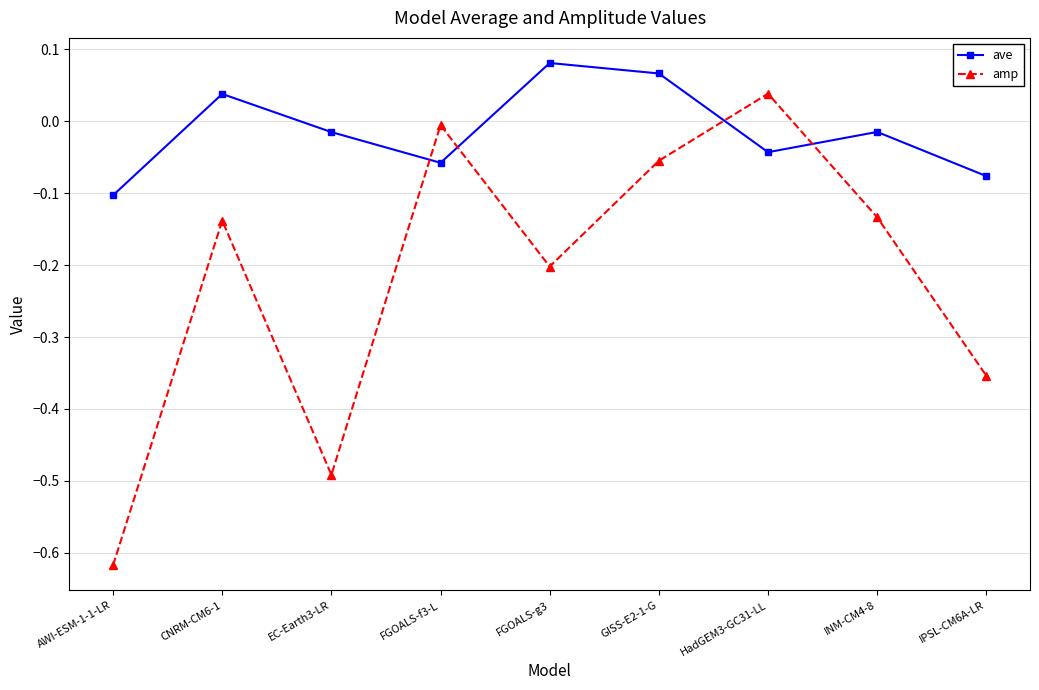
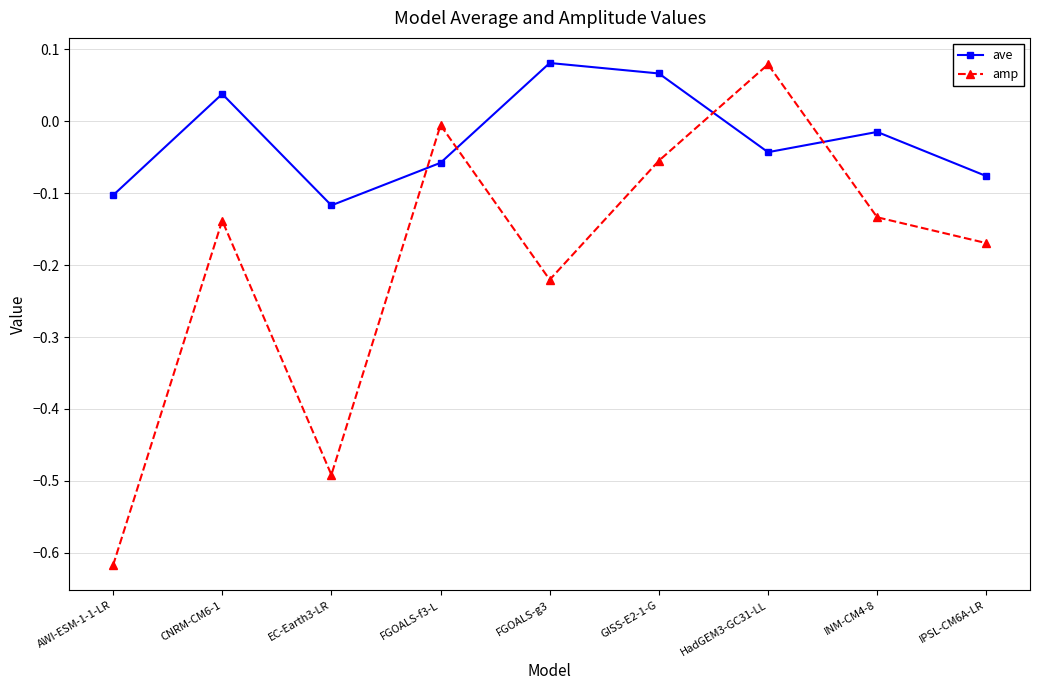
  {
    "ave": {
      "AWI-ESM-1-1-LR": -0.10,
      "CNRM-CM6-1": 0.04,
-     "EC-Earth3-LR": -0.01,
+     "EC-Earth3-LR": -0.12,
      "FGOALS-f3-L": -0.06,
      "FGOALS-g3": 0.08,
      "GISS-E2-1-G": 0.07,
      "HadGEM3-GC31-LL": -0.04,
      "INM-CM4-8": -0.01,
      "IPSL-CM6A-LR": -0.08
    },
    "amp": {
      "AWI-ESM-1-1-LR": -0.62,
      "CNRM-CM6-1": -0.14,
      "EC-Earth3-LR": -0.49,
      "FGOALS-f3-L": -0.01,
-     "FGOALS-g3": -0.20,
+     "FGOALS-g3": -0.22,
      "GISS-E2-1-G": -0.05,
-     "HadGEM3-GC31-LL": 0.04,
+     "HadGEM3-GC31-LL": 0.08,
      "INM-CM4-8": -0.13,
-     "IPSL-CM6A-LR": -0.35
+     "IPSL-CM6A-LR": -0.17
    }
  }
